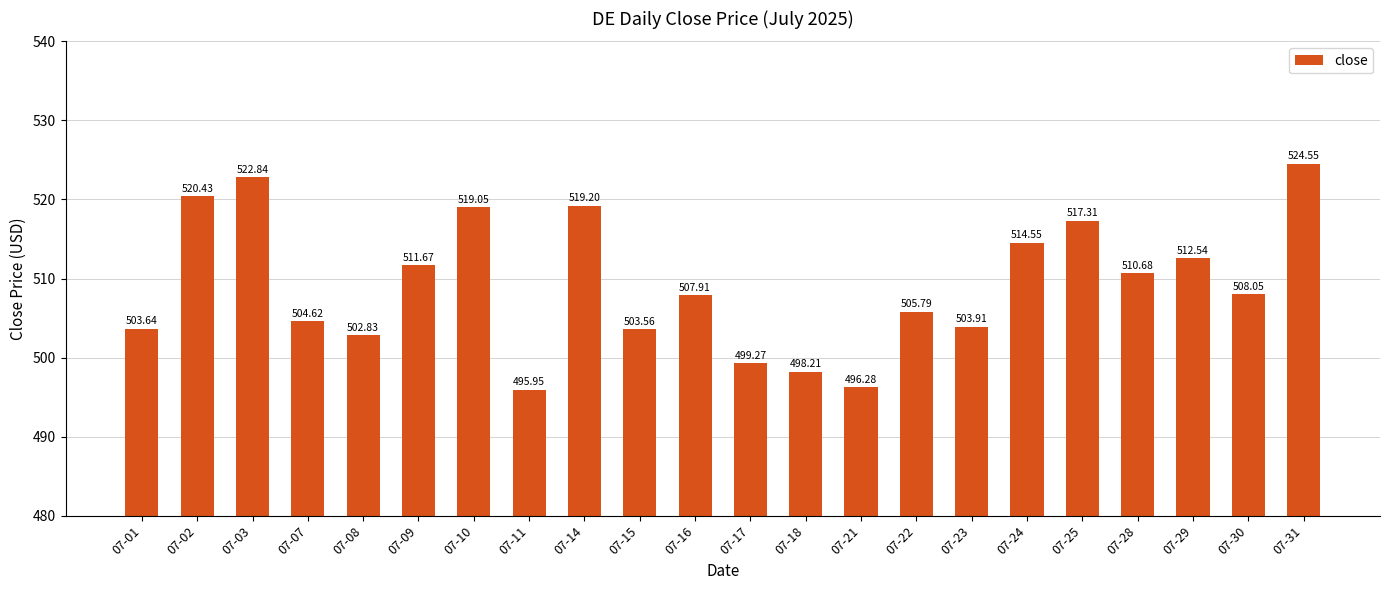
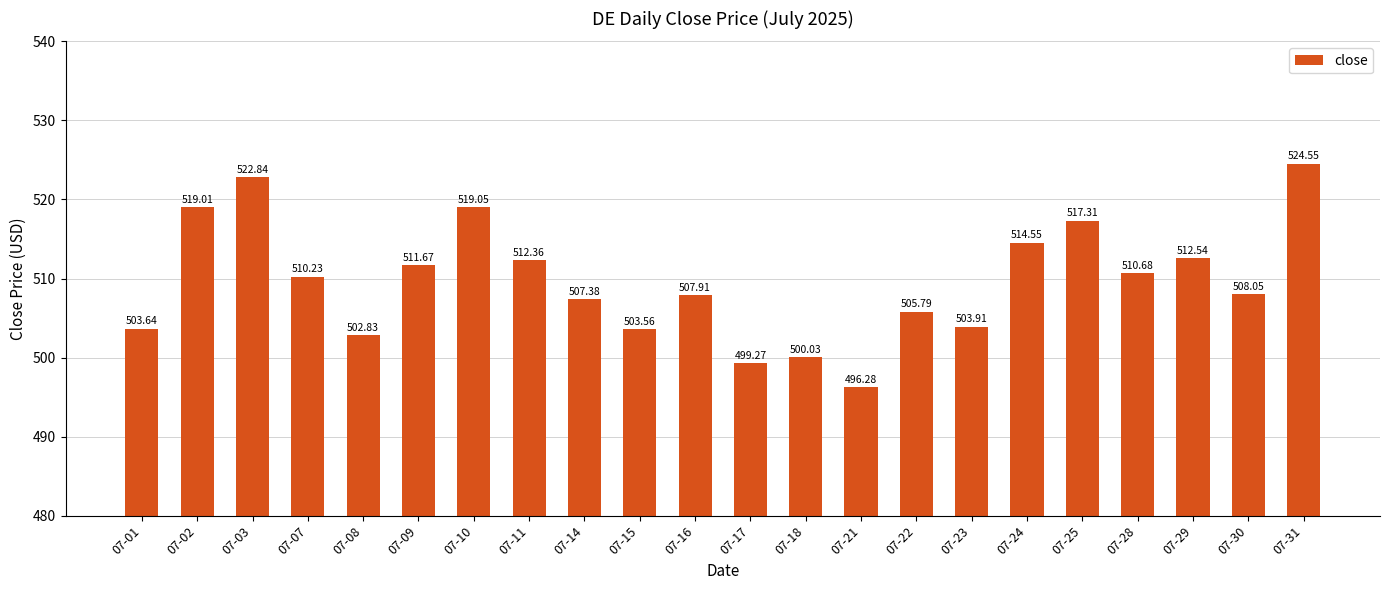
  {
    "07-01": 503.64,
-   "07-02": 520.43,
+   "07-02": 519.01,
    "07-03": 522.84,
-   "07-07": 504.62,
+   "07-07": 510.23,
    "07-08": 502.83,
    "07-09": 511.67,
    "07-10": 519.05,
-   "07-11": 495.95,
-   "07-14": 519.20,
+   "07-11": 512.36,
+   "07-14": 507.38,
    "07-15": 503.56,
    "07-16": 507.91,
    "07-17": 499.27,
-   "07-18": 498.21,
+   "07-18": 500.03,
    "07-21": 496.28,
    "07-22": 505.79,
    "07-23": 503.91,
    "07-24": 514.55,
    "07-25": 517.31,
    "07-28": 510.68,
    "07-29": 512.54,
    "07-30": 508.05,
    "07-31": 524.55
  }
